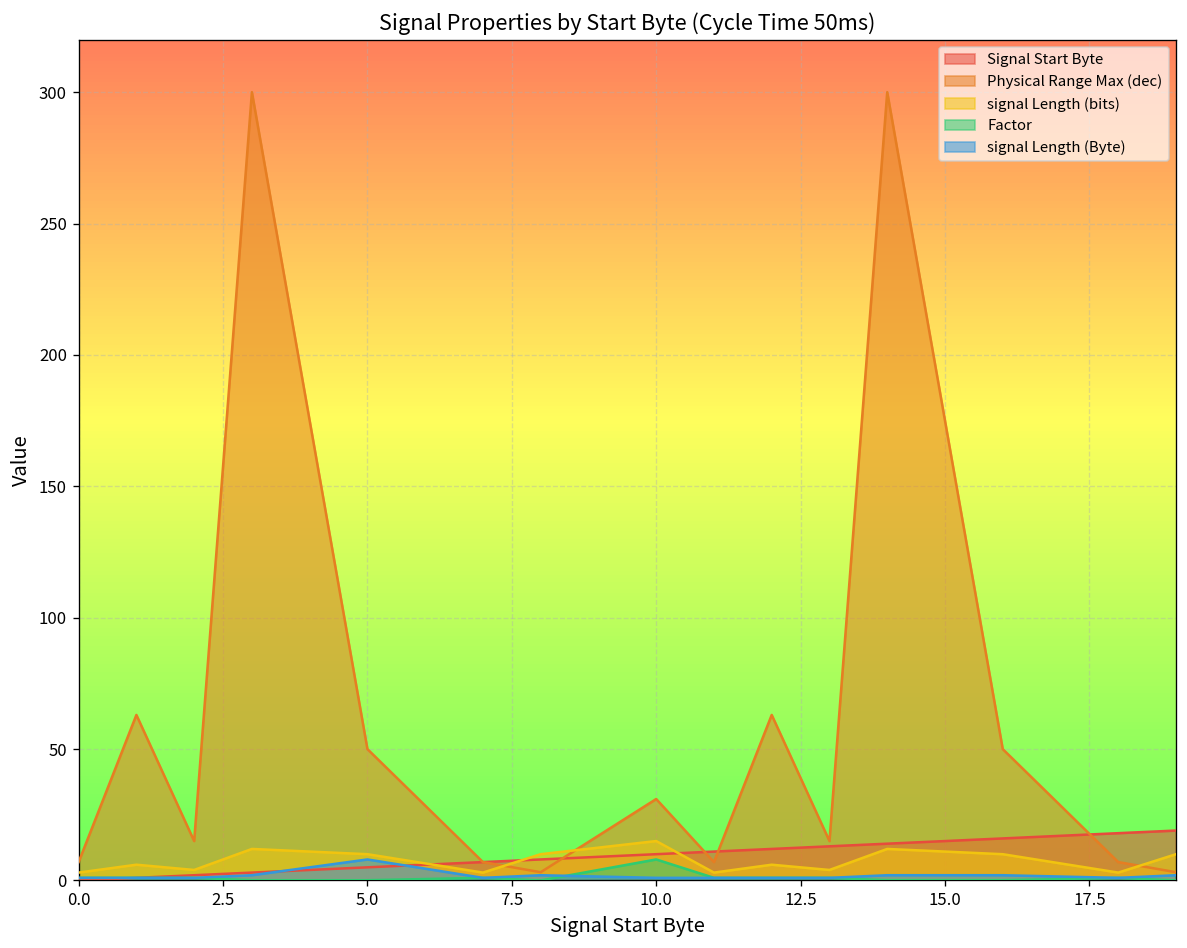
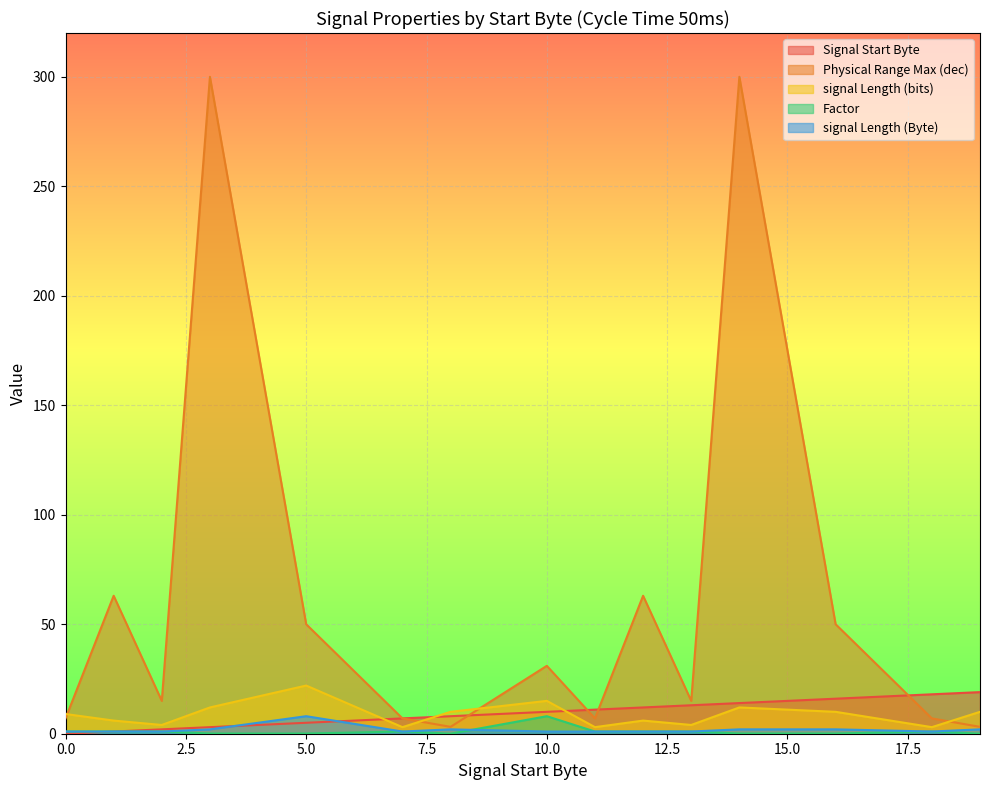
  {
    "signal Length (bits)": {
-     "0.0": 3,
-     "5.0": 10,
+     "0.0": 9,
+     "5.0": 22,
      "10.0": 15
    },
    "Factor": {
      "5.0": 0,
      "10.0": 8
    },
    "signal Length (Byte)": {
      "5.0": 8,
      "10.0": 1
    }
  }
